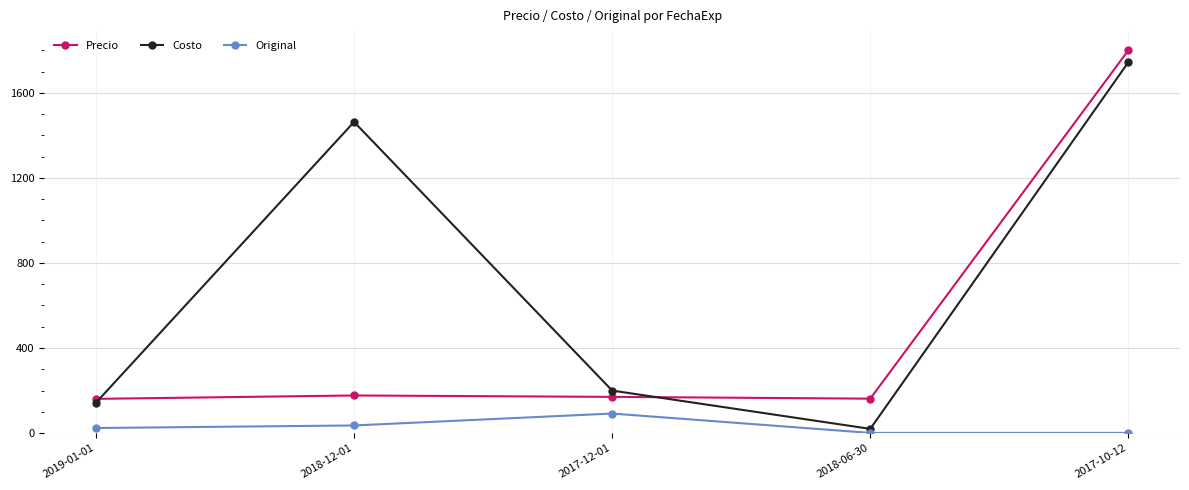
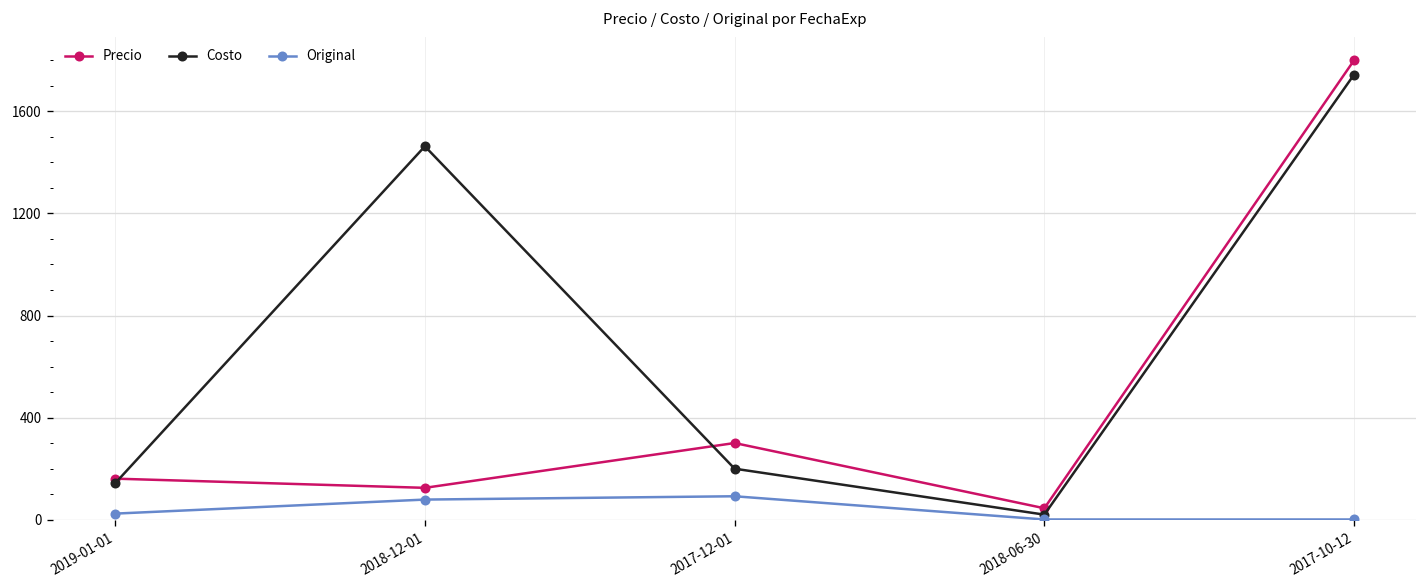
  {
    "Precio": {
      "2019-01-01": 160,
-     "2018-12-01": 180,
-     "2017-12-01": 170,
-     "2018-06-30": 160,
+     "2018-12-01": 130,
+     "2017-12-01": 300,
+     "2018-06-30": 50,
      "2017-10-12": 1800
    },
    "Costo": {
      "2019-01-01": 140,
      "2018-12-01": 1460,
      "2017-12-01": 200,
      "2018-06-30": 20,
      "2017-10-12": 1740
    },
    "Original": {
      "2019-01-01": 20,
-     "2018-12-01": 40,
+     "2018-12-01": 80,
      "2017-12-01": 90,
      "2018-06-30": 0,
      "2017-10-12": 0
    }
  }
